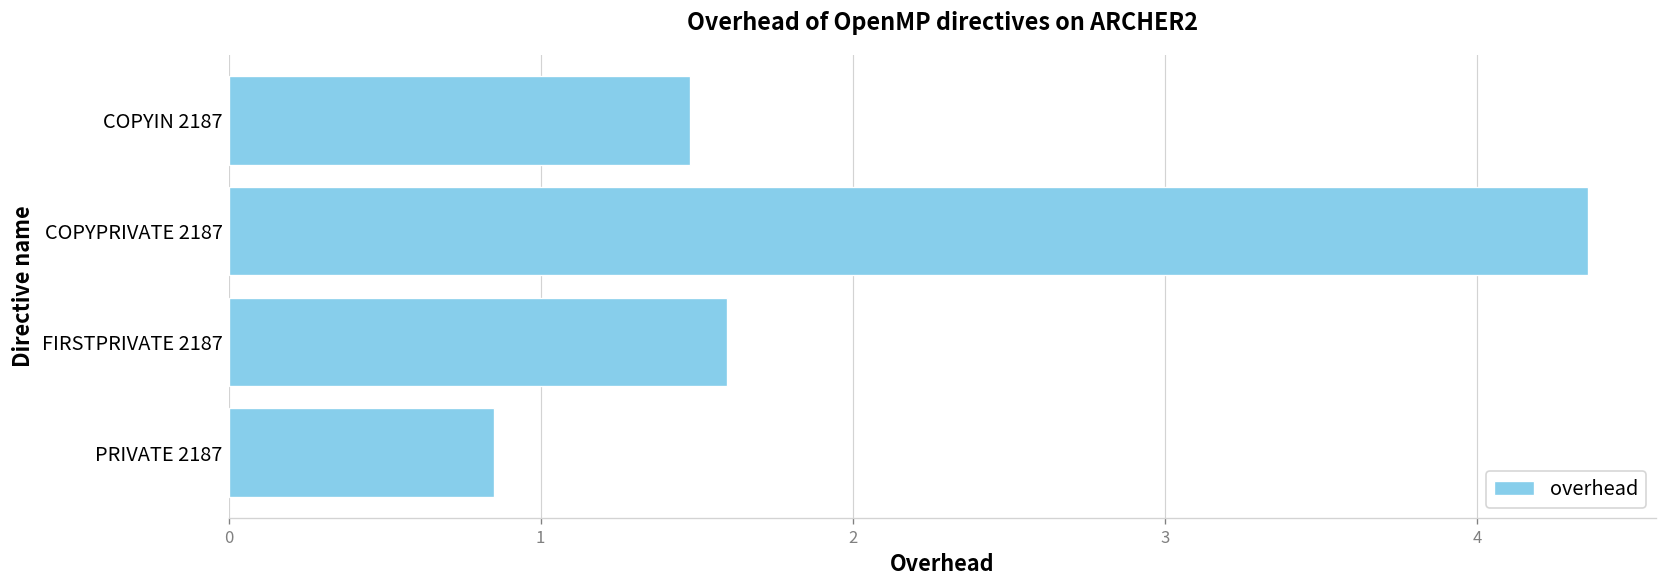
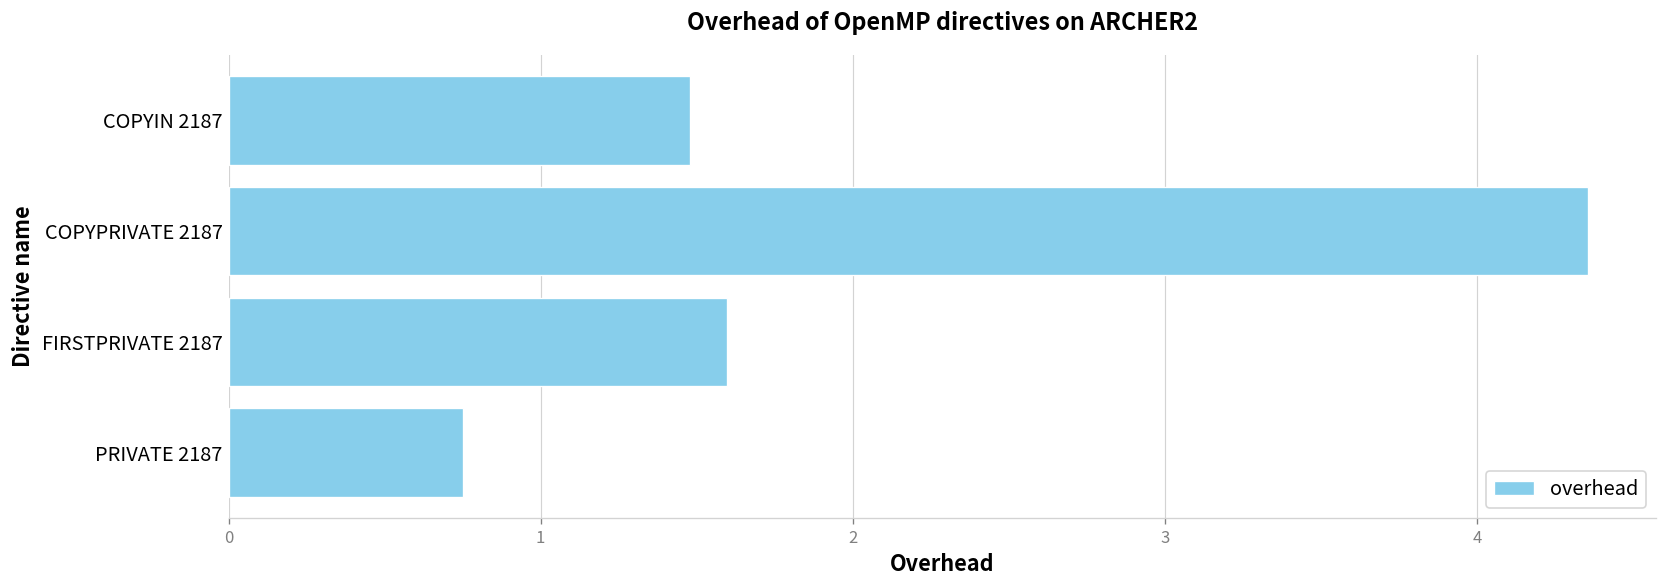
  {
    "COPYIN 2187": 1.48,
    "COPYPRIVATE 2187": 4.36,
    "FIRSTPRIVATE 2187": 1.60,
-   "PRIVATE 2187": 0.85
+   "PRIVATE 2187": 0.75
  }
